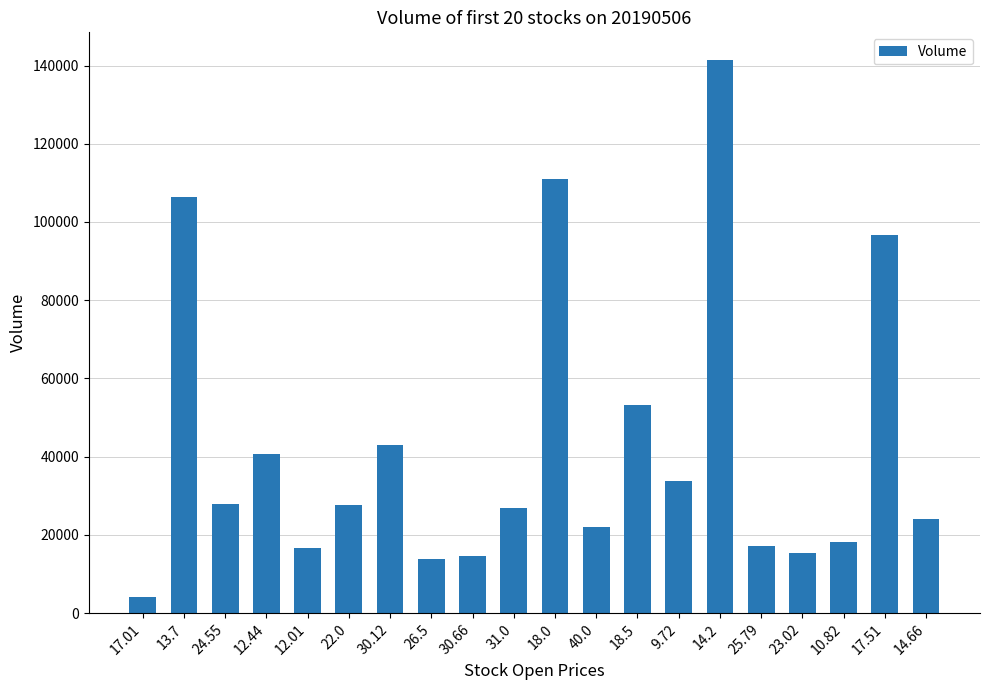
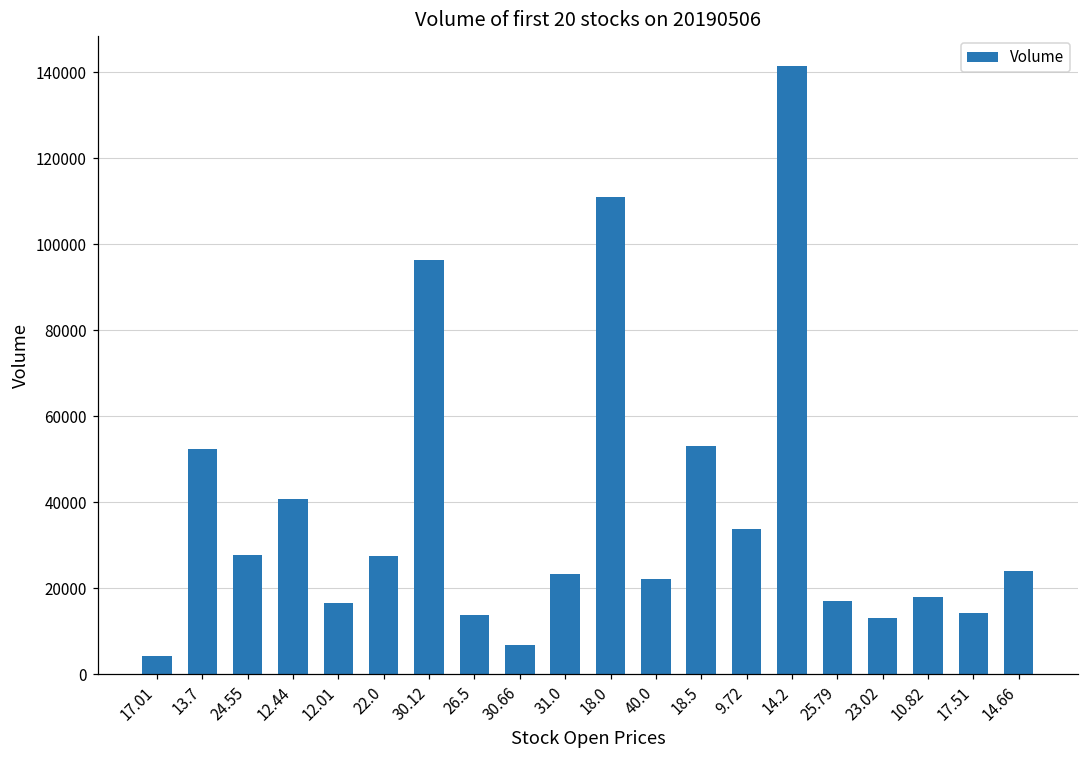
  {
    "17.01": 4000,
-   "13.7": 106000,
+   "13.7": 52000,
    "24.55": 28000,
    "12.44": 41000,
    "12.01": 17000,
    "22.0": 28000,
-   "30.12": 43000,
+   "30.12": 96000,
    "26.5": 14000,
-   "30.66": 15000,
-   "31.0": 27000,
+   "30.66": 7000,
+   "31.0": 23000,
    "18.0": 111000,
    "40.0": 22000,
    "18.5": 53000,
    "9.72": 34000,
    "14.2": 141000,
    "25.79": 17000,
-   "23.02": 15000,
+   "23.02": 13000,
    "10.82": 18000,
-   "17.51": 97000,
+   "17.51": 14000,
    "14.66": 24000
  }
